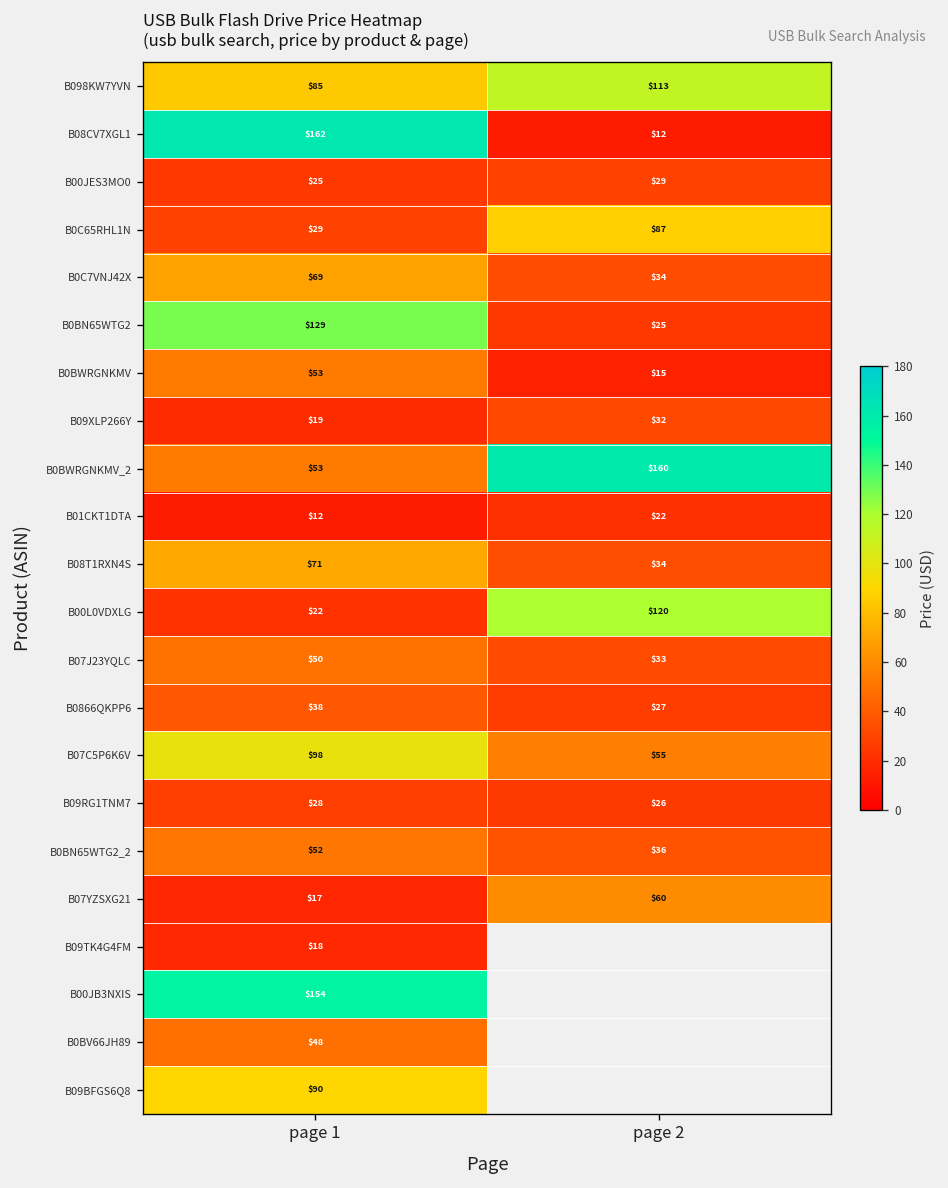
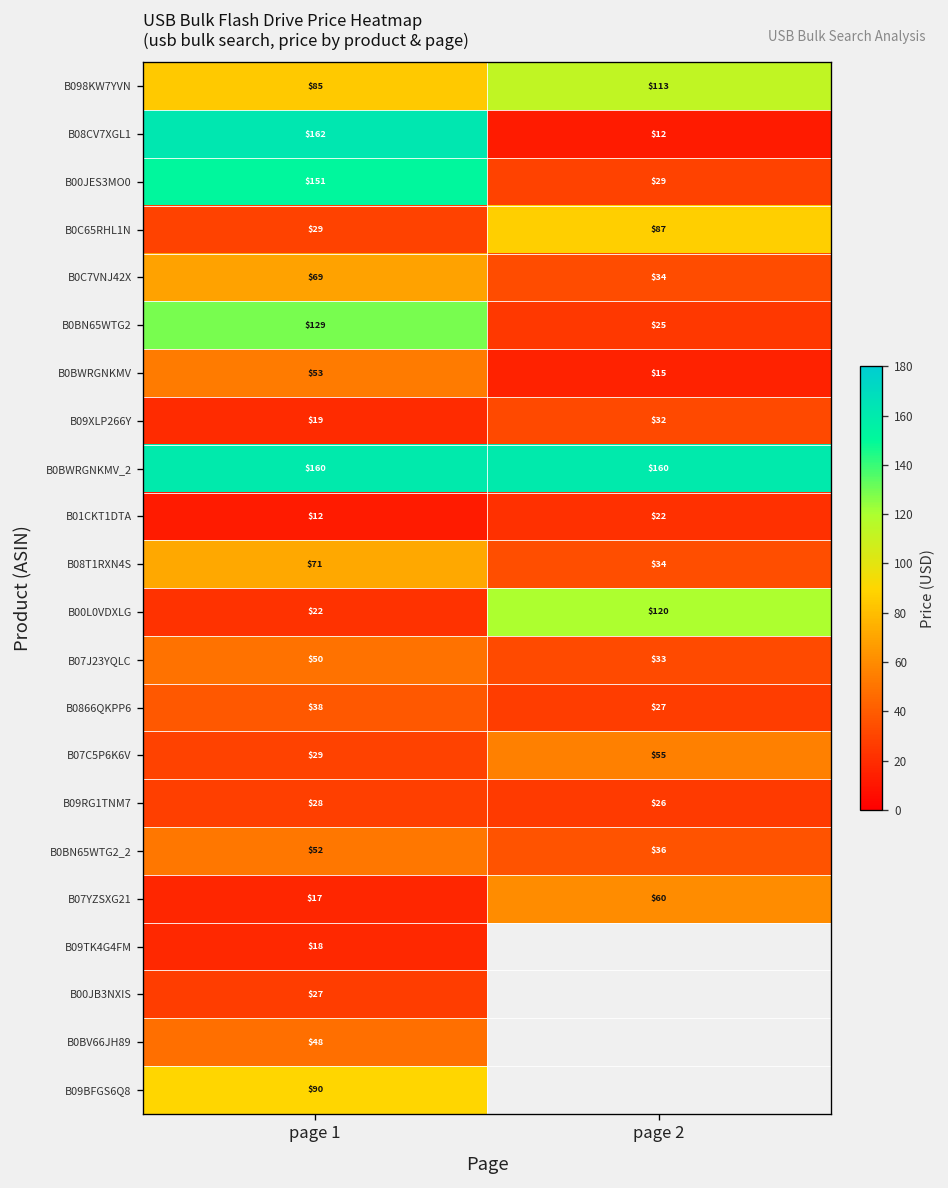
  {
    "B098KW7YVN": {
      "page 1": "$85",
      "page 2": "$113"
    },
    "B08CV7XGL1": {
      "page 1": "$162",
      "page 2": "$12"
    },
    "B00JES3MO0": {
-     "page 1": "$25",
+     "page 1": "$151",
      "page 2": "$29"
    },
    "B0C65RHL1N": {
      "page 1": "$29",
      "page 2": "$87"
    },
    "B0C7VNJ42X": {
      "page 1": "$69",
      "page 2": "$34"
    },
    "B0BN65WTG2": {
      "page 1": "$129",
      "page 2": "$25"
    },
    "B0BWRGNKMV": {
      "page 1": "$53",
      "page 2": "$15"
    },
    "B09XLP266Y": {
      "page 1": "$19",
      "page 2": "$32"
    },
    "B0BWRGNKMV_2": {
-     "page 1": "$53",
+     "page 1": "$160",
      "page 2": "$160"
    },
    "B01CKT1DTA": {
      "page 1": "$12",
      "page 2": "$22"
    },
    "B08T1RXN4S": {
      "page 1": "$71",
      "page 2": "$34"
    },
    "B00L0VDXLG": {
      "page 1": "$22",
      "page 2": "$120"
    },
    "B07J23YQLC": {
      "page 1": "$50",
      "page 2": "$33"
    },
    "B0866QKPP6": {
      "page 1": "$38",
      "page 2": "$27"
    },
    "B07C5P6K6V": {
-     "page 1": "$98",
+     "page 1": "$29",
      "page 2": "$55"
    },
    "B09RG1TNM7": {
      "page 1": "$28",
      "page 2": "$26"
    },
    "B0BN65WTG2_2": {
      "page 1": "$52",
      "page 2": "$36"
    },
    "B07YZSXG21": {
      "page 1": "$17",
      "page 2": "$60"
    },
    "B09TK4G4FM": {
      "page 1": "$18"
    },
    "B00JB3NXIS": {
-     "page 1": "$154"
+     "page 1": "$27"
    },
    "B0BV66JH89": {
      "page 1": "$48"
    },
    "B09BFGS6Q8": {
      "page 1": "$90"
    }
  }
